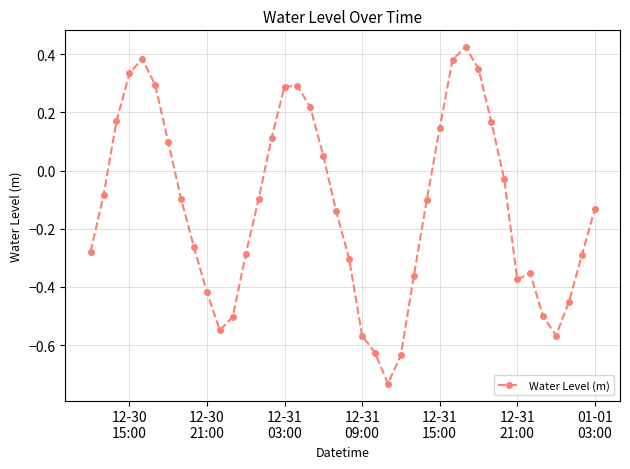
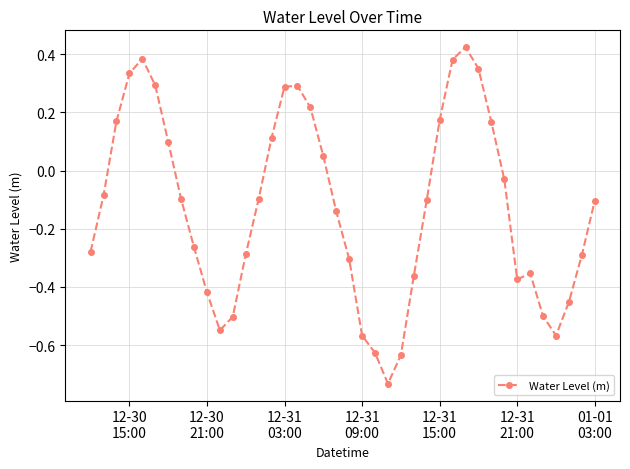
  {
    "12-30 15:00": 0.33,
    "12-30 21:00": -0.42,
    "12-31 03:00": 0.29,
    "12-31 09:00": -0.57,
-   "12-31 15:00": 0.14,
+   "12-31 15:00": 0.17,
    "12-31 21:00": -0.37,
-   "01-01 03:00": -0.13
+   "01-01 03:00": -0.10
  }
